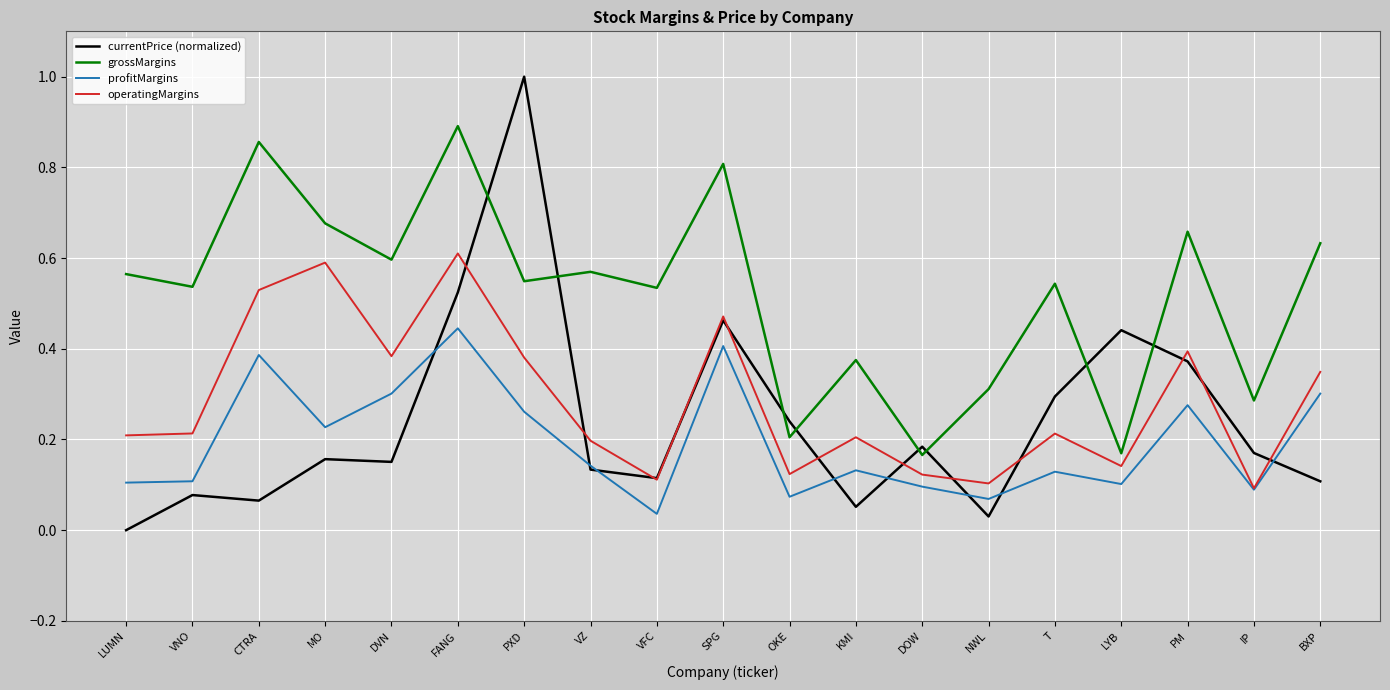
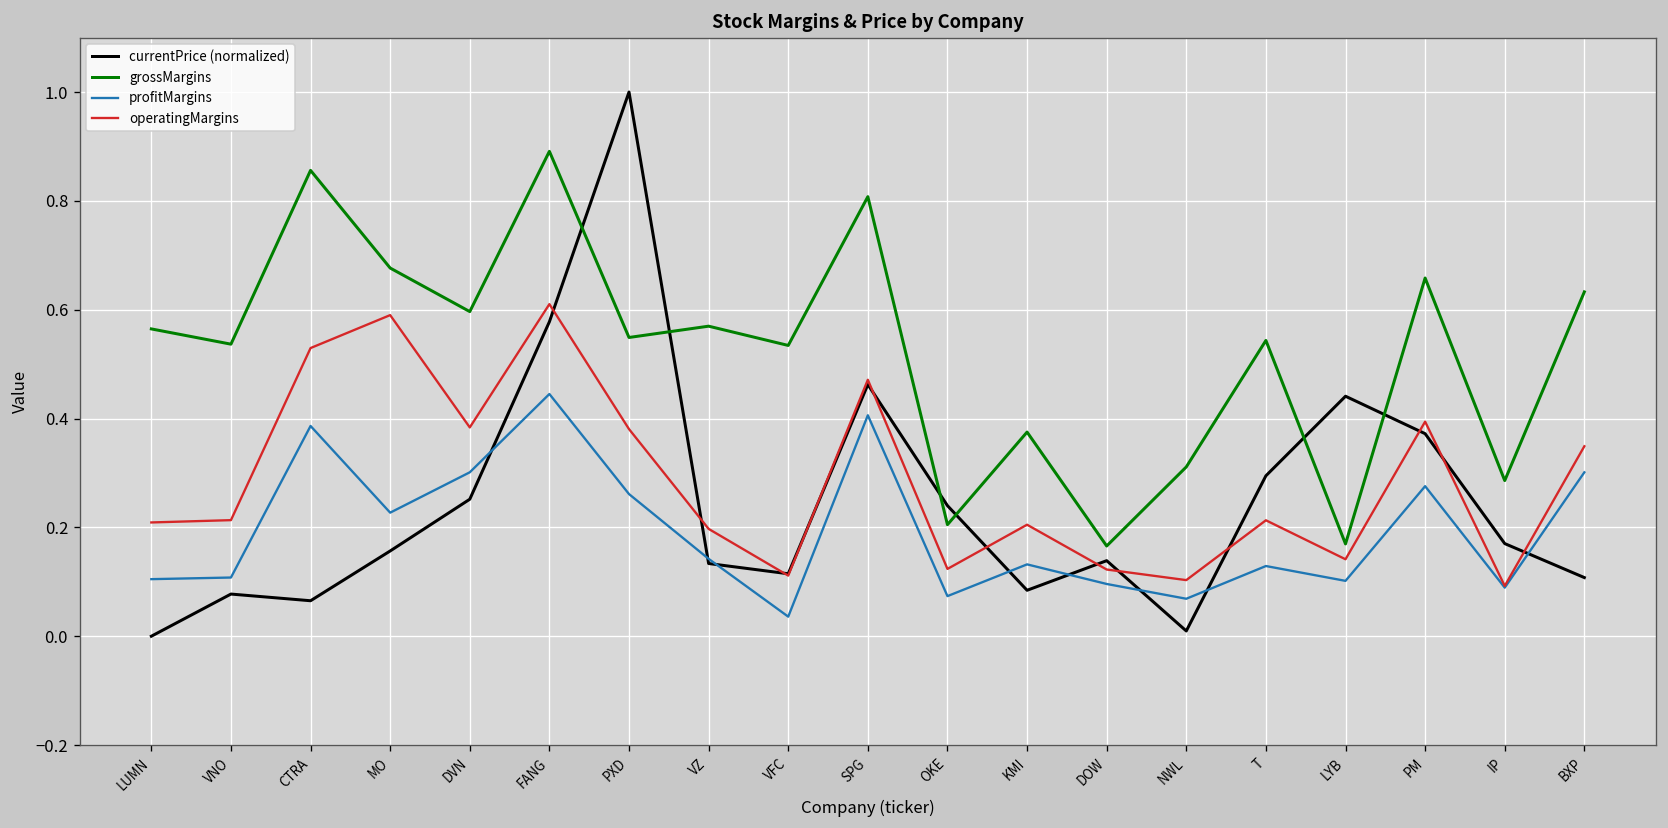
  {
    "currentPrice (normalized)": {
      "LUMN": 0.00,
      "VNO": 0.08,
      "CTRA": 0.07,
      "MO": 0.16,
-     "DVN": 0.15,
-     "FANG": 0.52,
+     "DVN": 0.25,
+     "FANG": 0.58,
      "PXD": 1.00,
      "VZ": 0.13,
      "SPG": 0.46,
      "OKE": 0.24,
-     "KMI": 0.05,
-     "DOW": 0.18,
-     "NWL": 0.03,
+     "KMI": 0.08,
+     "DOW": 0.14,
+     "NWL": 0.01,
      "T": 0.29,
      "LYB": 0.44,
      "PM": 0.37,
      "IP": 0.17,
      "BXP": 0.11
    },
    "grossMargins": {
      "LUMN": 0.56,
      "VNO": 0.54,
      "CTRA": 0.86,
      "MO": 0.68,
      "DVN": 0.60,
      "FANG": 0.89,
      "PXD": 0.55,
      "VZ": 0.57,
      "VFC": 0.53,
      "SPG": 0.81,
      "OKE": 0.20,
      "KMI": 0.38,
      "DOW": 0.17,
      "NWL": 0.31,
      "T": 0.54,
      "LYB": 0.17,
      "PM": 0.66,
      "IP": 0.29,
      "BXP": 0.63
    },
    "profitMargins": {
      "LUMN": 0.10,
      "VNO": 0.11,
      "CTRA": 0.39,
      "MO": 0.23,
      "DVN": 0.30,
      "FANG": 0.45,
      "PXD": 0.26,
      "VZ": 0.14,
      "VFC": 0.04,
      "SPG": 0.41,
      "OKE": 0.07,
      "KMI": 0.13,
      "DOW": 0.10,
      "NWL": 0.07,
      "T": 0.13,
      "LYB": 0.10,
      "PM": 0.28,
      "BXP": 0.30
    },
    "operatingMargins": {
      "LUMN": 0.21,
      "VNO": 0.21,
      "CTRA": 0.53,
      "MO": 0.59,
      "DVN": 0.38,
      "FANG": 0.61,
      "PXD": 0.38,
      "VZ": 0.20,
      "SPG": 0.47,
      "OKE": 0.12,
      "KMI": 0.20,
      "DOW": 0.12,
      "NWL": 0.10,
      "T": 0.21,
      "LYB": 0.14,
      "PM": 0.39,
      "BXP": 0.35
    }
  }
